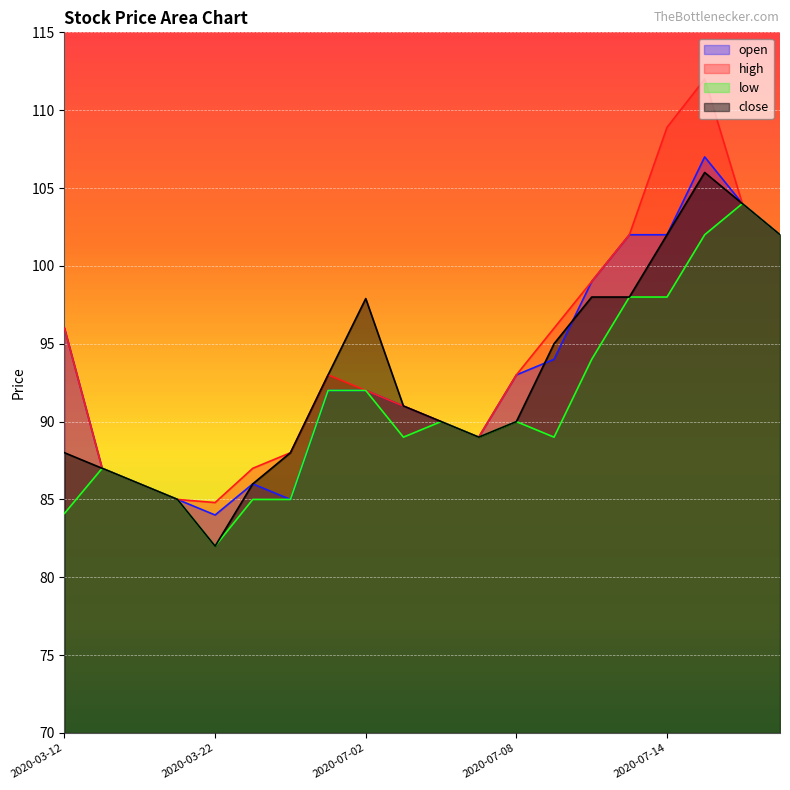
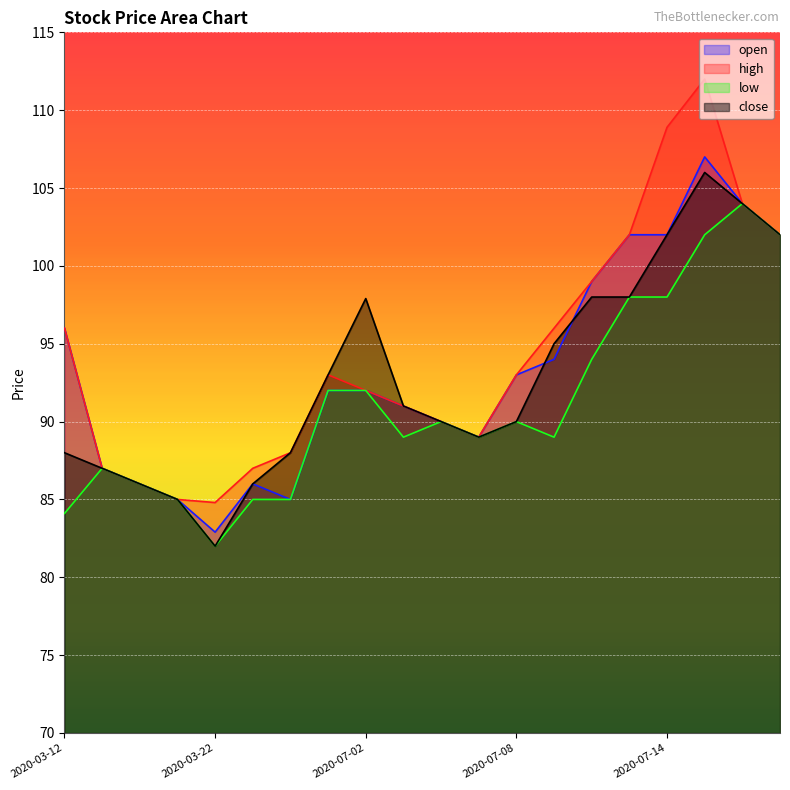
  {
    "open": {
-     "2020-03-22": 84.0
+     "2020-03-22": 82.9
    },
    "high": {
      "2020-03-22": 84.8,
      "2020-07-14": 108.9
    },
    "low": {
      "2020-03-12": 84.1,
      "2020-07-14": 98.0
    },
    "close": {
      "2020-03-12": 88.0,
      "2020-07-02": 97.9
    }
  }
